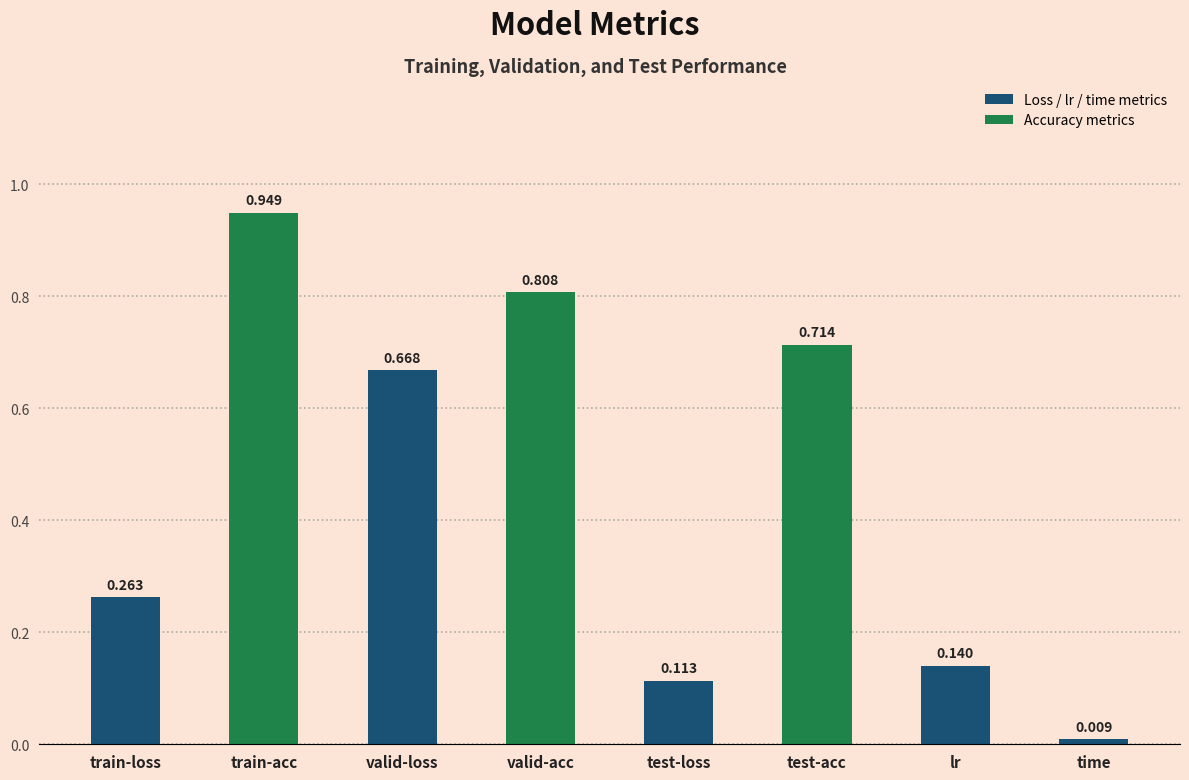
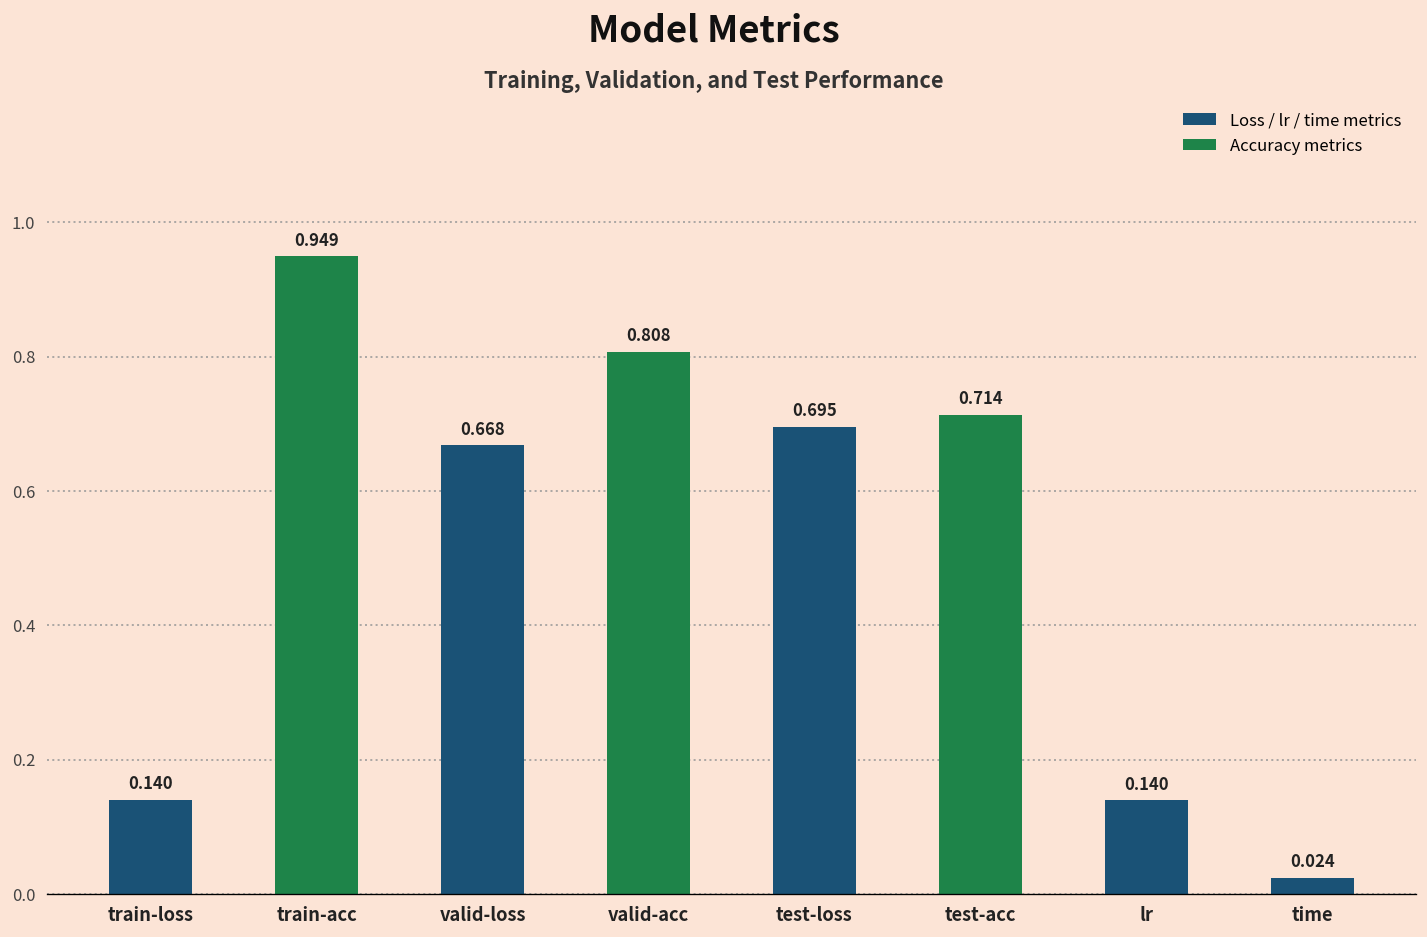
  {
-   "train-loss": 0.263,
+   "train-loss": 0.140,
    "train-acc": 0.949,
    "valid-loss": 0.668,
    "valid-acc": 0.808,
-   "test-loss": 0.113,
+   "test-loss": 0.695,
    "test-acc": 0.714,
    "lr": 0.140,
-   "time": 0.009
+   "time": 0.024
  }
